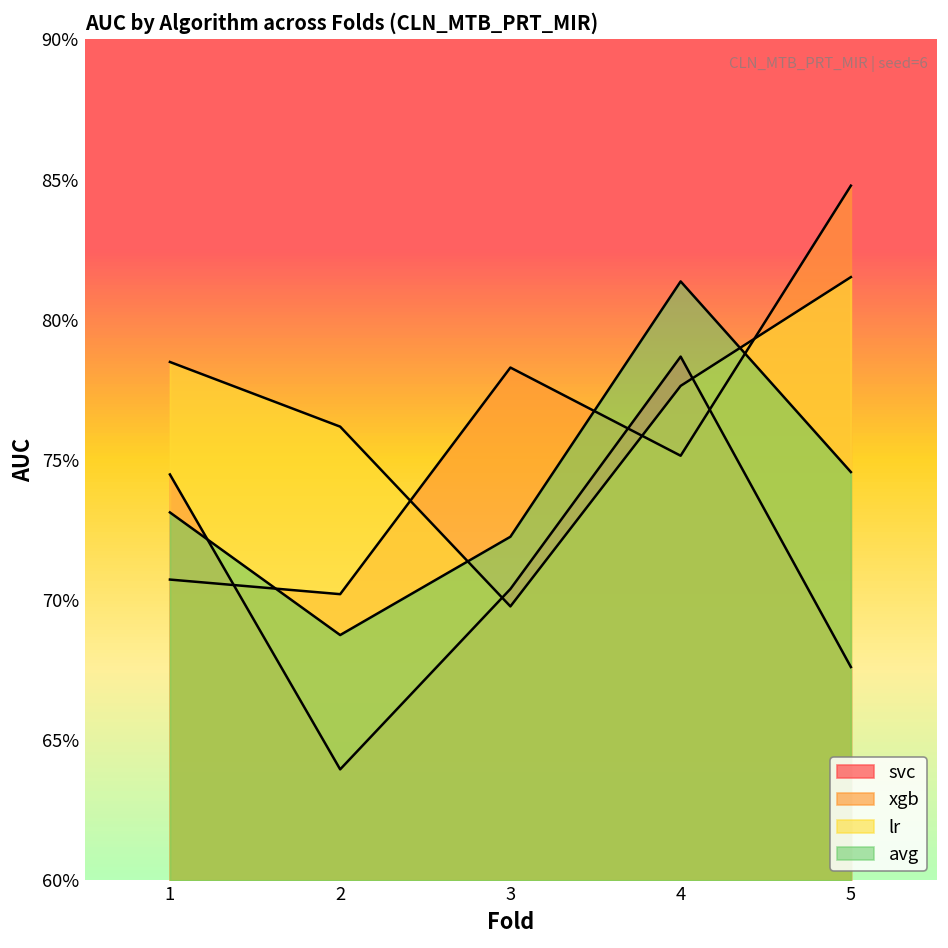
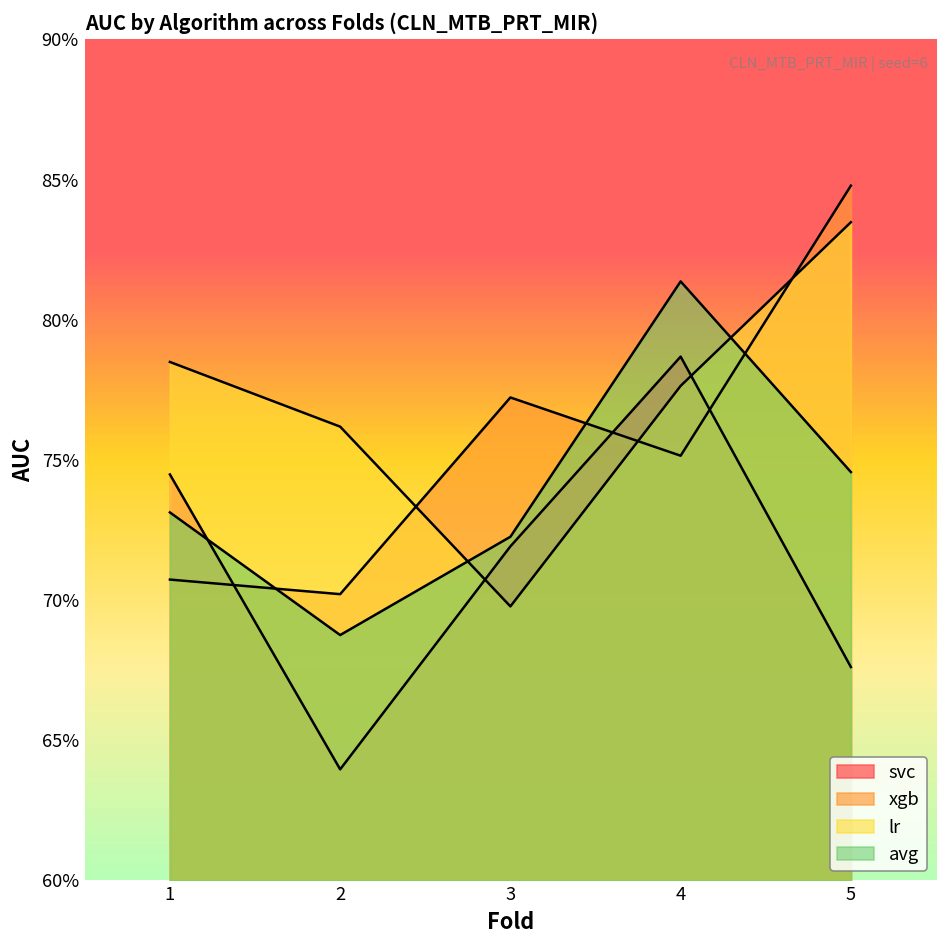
  {
    "svc": {
      "1": "74.5%",
      "2": "64.0%",
-     "3": "70.4%",
+     "3": "71.9%",
      "4": "78.7%",
      "5": "67.6%"
    },
    "xgb": {
      "1": "70.7%",
      "2": "70.2%",
-     "3": "78.3%",
+     "3": "77.2%",
      "4": "75.1%",
      "5": "84.8%"
    },
    "lr": {
      "1": "78.5%",
      "2": "76.2%",
      "3": "69.8%",
      "4": "77.6%",
-     "5": "81.5%"
+     "5": "83.5%"
    },
    "avg": {
      "1": "73.1%",
      "2": "68.8%",
      "3": "72.3%",
      "4": "81.4%",
      "5": "74.6%"
    }
  }
